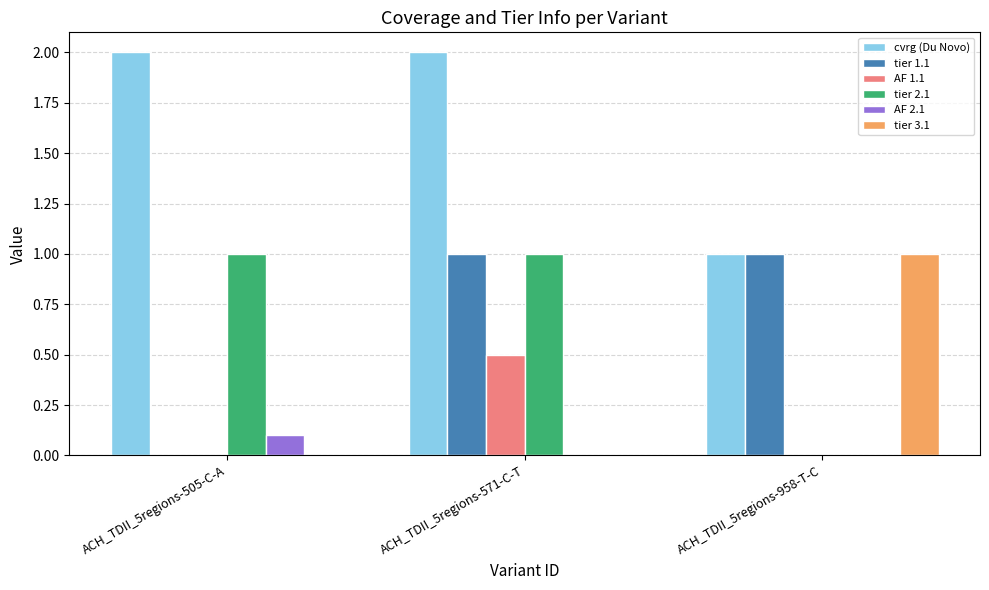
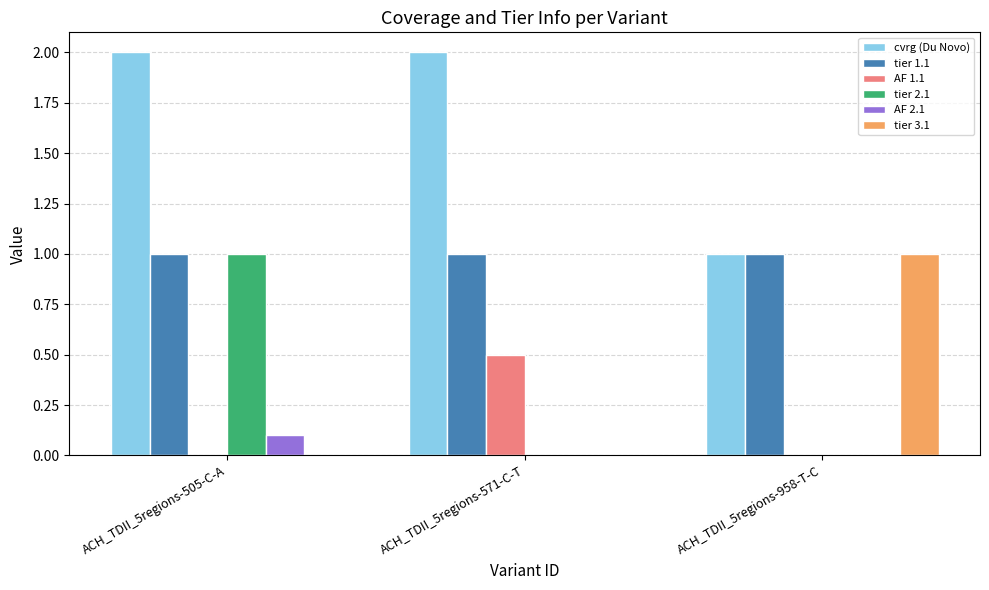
  {
    "cvrg (Du Novo)": {
      "ACH_TDII_5regions-505-C-A": 2,
      "ACH_TDII_5regions-571-C-T": 2,
      "ACH_TDII_5regions-958-T-C": 1
    },
    "tier 1.1": {
-     "ACH_TDII_5regions-505-C-A": 0,
+     "ACH_TDII_5regions-505-C-A": 1,
      "ACH_TDII_5regions-571-C-T": 1,
      "ACH_TDII_5regions-958-T-C": 1
    },
    "tier 2.1": {
      "ACH_TDII_5regions-505-C-A": 1,
-     "ACH_TDII_5regions-571-C-T": 1,
+     "ACH_TDII_5regions-571-C-T": 0,
      "ACH_TDII_5regions-958-T-C": 0
    },
    "AF 2.1": {
      "ACH_TDII_5regions-505-C-A": 0.10,
      "ACH_TDII_5regions-571-C-T": 0,
      "ACH_TDII_5regions-958-T-C": 0
    }
  }
